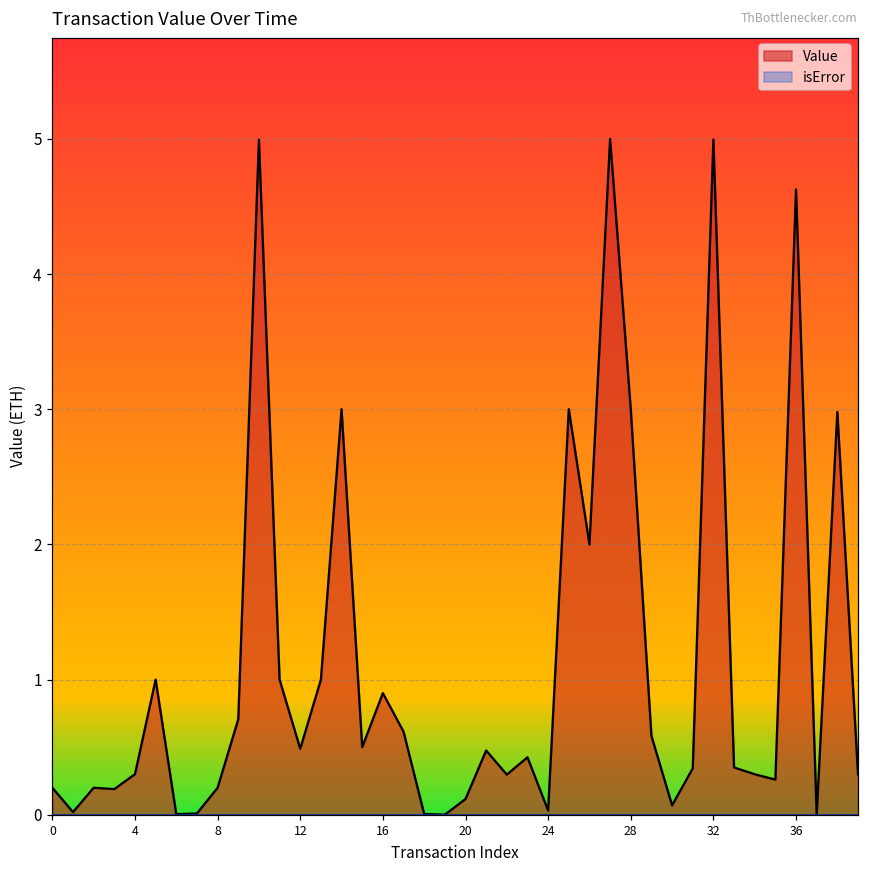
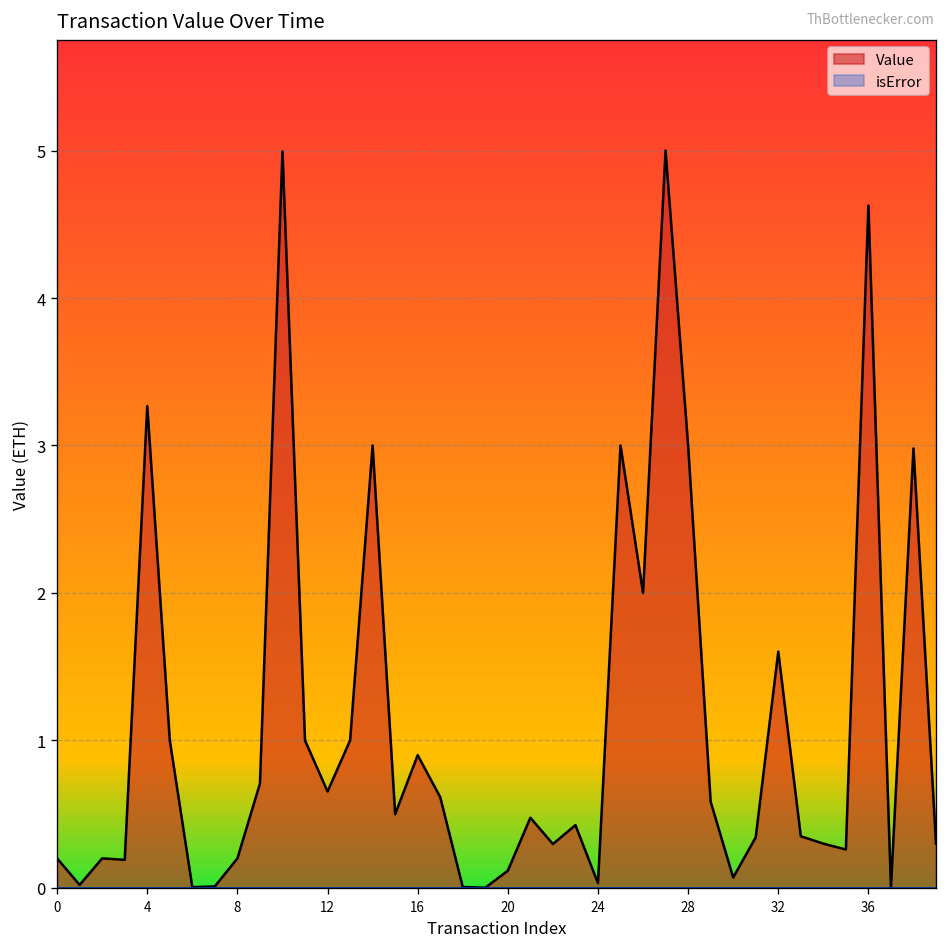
  {
    "Value": {
      "0": 0.20,
-     "4": 0.30,
+     "4": 3.27,
      "8": 0.20,
-     "12": 0.49,
+     "12": 0.65,
      "16": 0.90,
      "20": 0.12,
      "24": 0.03,
      "28": 3.00,
-     "32": 5.00,
+     "32": 1.60,
      "36": 4.63
    },
    "isError": {
      "0": 0.00,
      "4": 0.00,
      "8": 0.00,
      "12": 0.00,
      "16": 0.00,
      "20": 0.00,
      "24": 0.00,
      "28": 0.00,
      "32": 0.00,
      "36": 0.00
    }
  }
